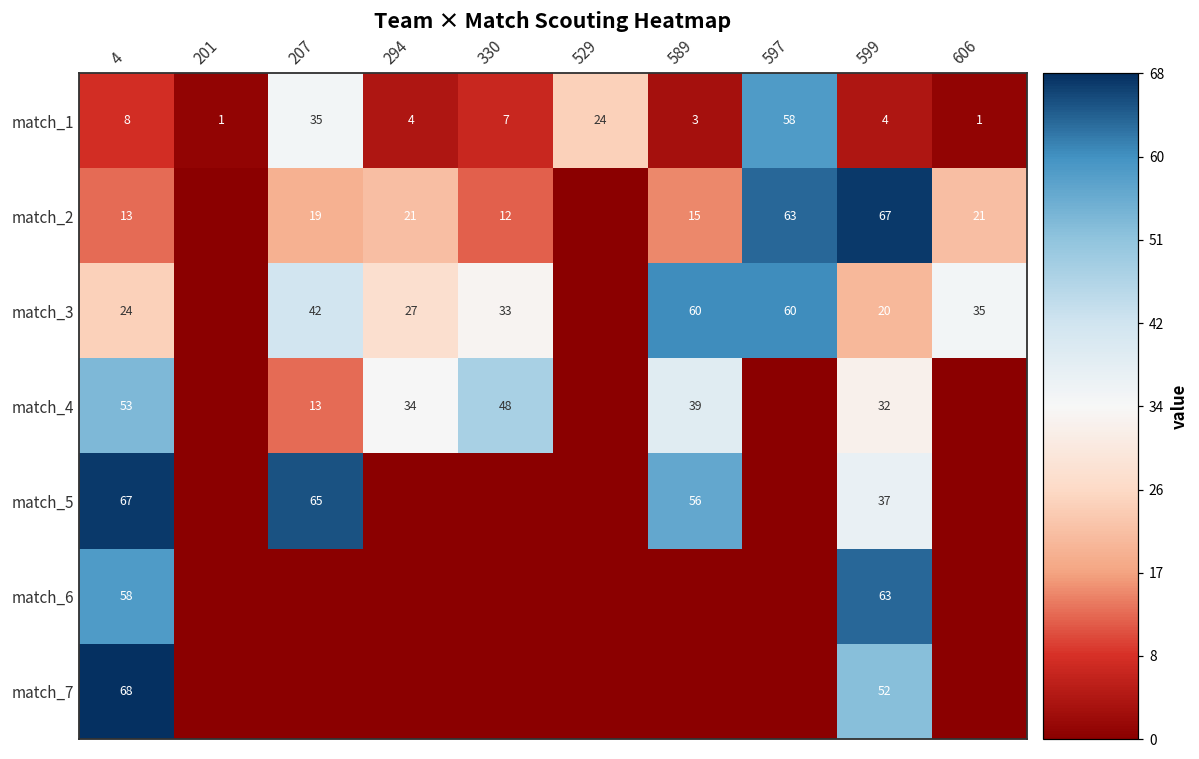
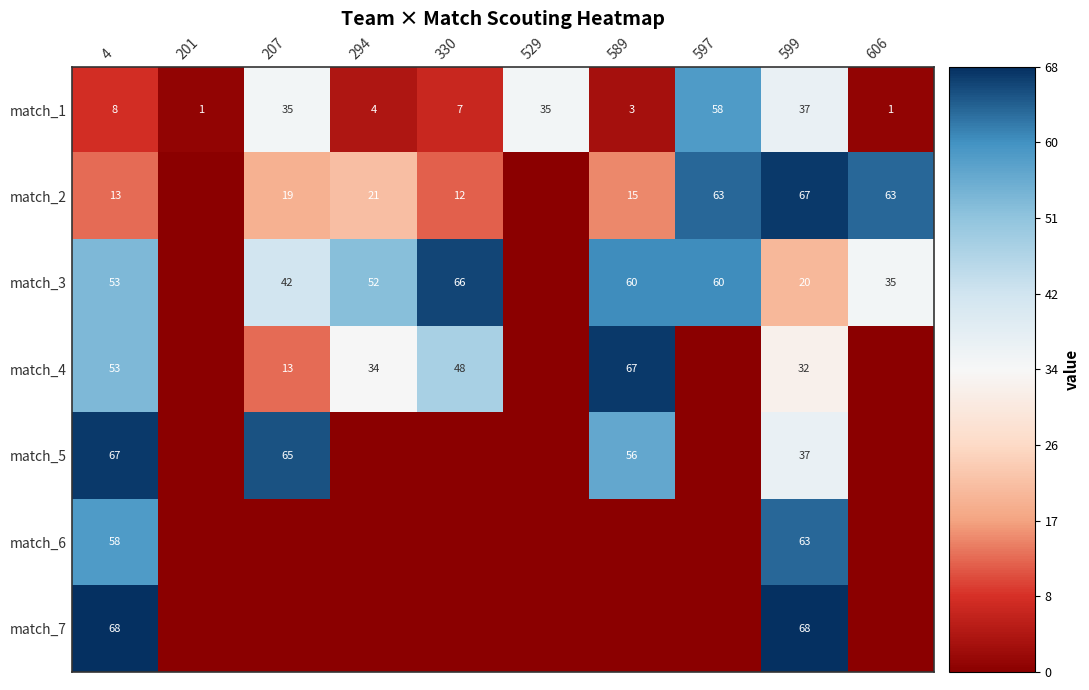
  {
    "match_1": {
      "4": 8,
      "201": 1,
      "207": 35,
      "294": 4,
      "330": 7,
-     "529": 24,
+     "529": 35,
      "589": 3,
      "597": 58,
-     "599": 4,
+     "599": 37,
      "606": 1
    },
    "match_2": {
      "4": 13,
      "207": 19,
      "294": 21,
      "330": 12,
      "589": 15,
      "597": 63,
      "599": 67,
-     "606": 21
+     "606": 63
    },
    "match_3": {
-     "4": 24,
+     "4": 53,
      "207": 42,
-     "294": 27,
-     "330": 33,
+     "294": 52,
+     "330": 66,
      "589": 60,
      "597": 60,
      "599": 20,
      "606": 35
    },
    "match_4": {
      "4": 53,
      "207": 13,
      "294": 34,
      "330": 48,
-     "589": 39,
+     "589": 67,
      "599": 32
    },
    "match_5": {
      "4": 67,
      "207": 65,
      "589": 56,
      "599": 37
    },
    "match_6": {
      "4": 58,
      "599": 63
    },
    "match_7": {
      "4": 68,
-     "599": 52
+     "599": 68
    }
  }
